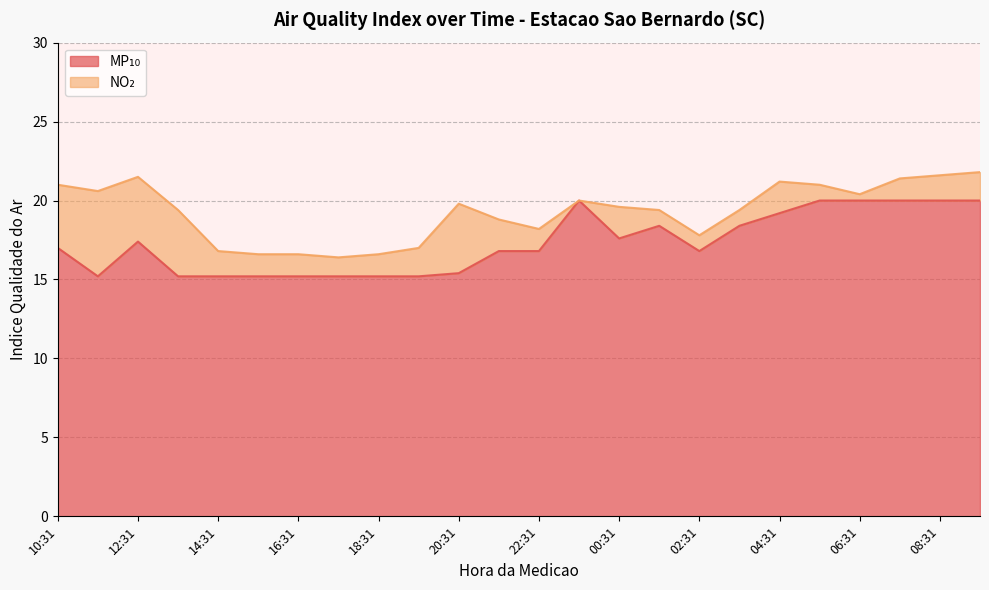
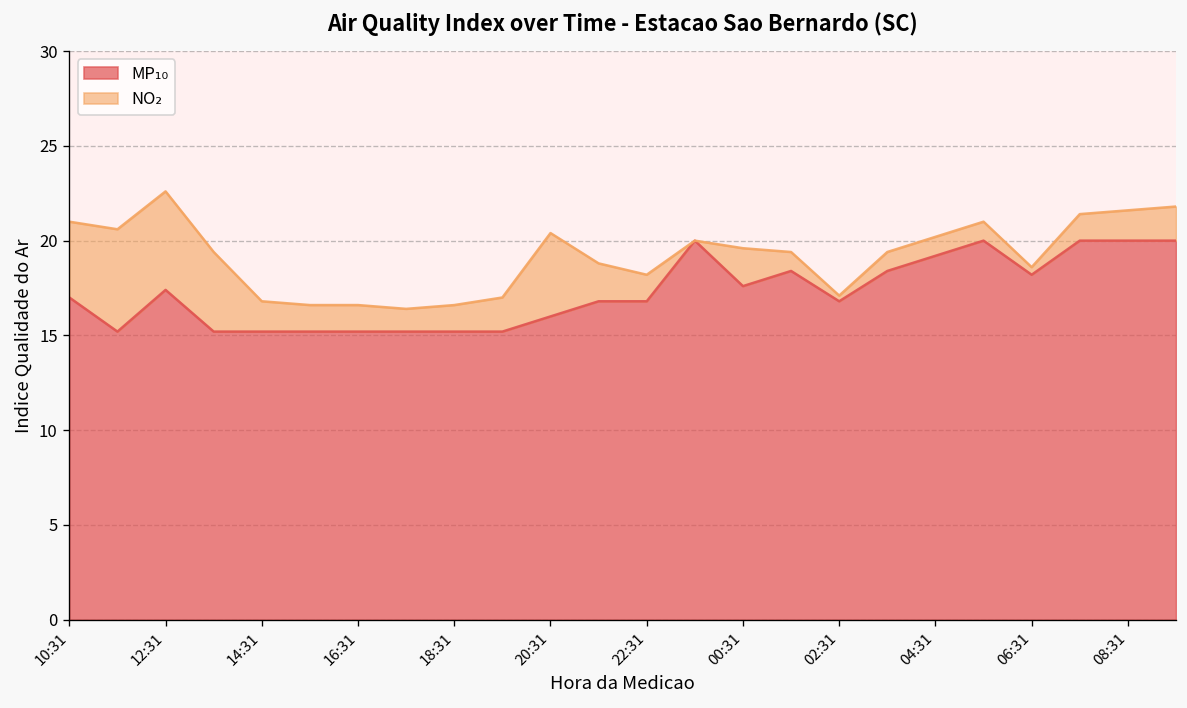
  {
    "MP₁₀": {
      "10:31": 17.0,
      "12:31": 17.4,
      "14:31": 15.2,
      "16:31": 15.2,
      "18:31": 15.2,
-     "20:31": 15.4,
+     "20:31": 16.0,
      "22:31": 16.8,
      "00:31": 17.6,
      "02:31": 16.8,
      "04:31": 19.2,
-     "06:31": 20.0,
+     "06:31": 18.2,
      "08:31": 20.0
    },
    "NO₂": {
      "10:31": 4.0,
-     "12:31": 4.1,
+     "12:31": 5.2,
      "14:31": 1.6,
      "16:31": 1.4,
      "18:31": 1.4,
      "20:31": 4.4,
      "22:31": 1.4,
      "00:31": 2.0,
-     "02:31": 1.0,
-     "04:31": 2,
+     "02:31": 0.3,
+     "04:31": 1,
      "06:31": 0.4,
      "08:31": 1.6
    }
  }
